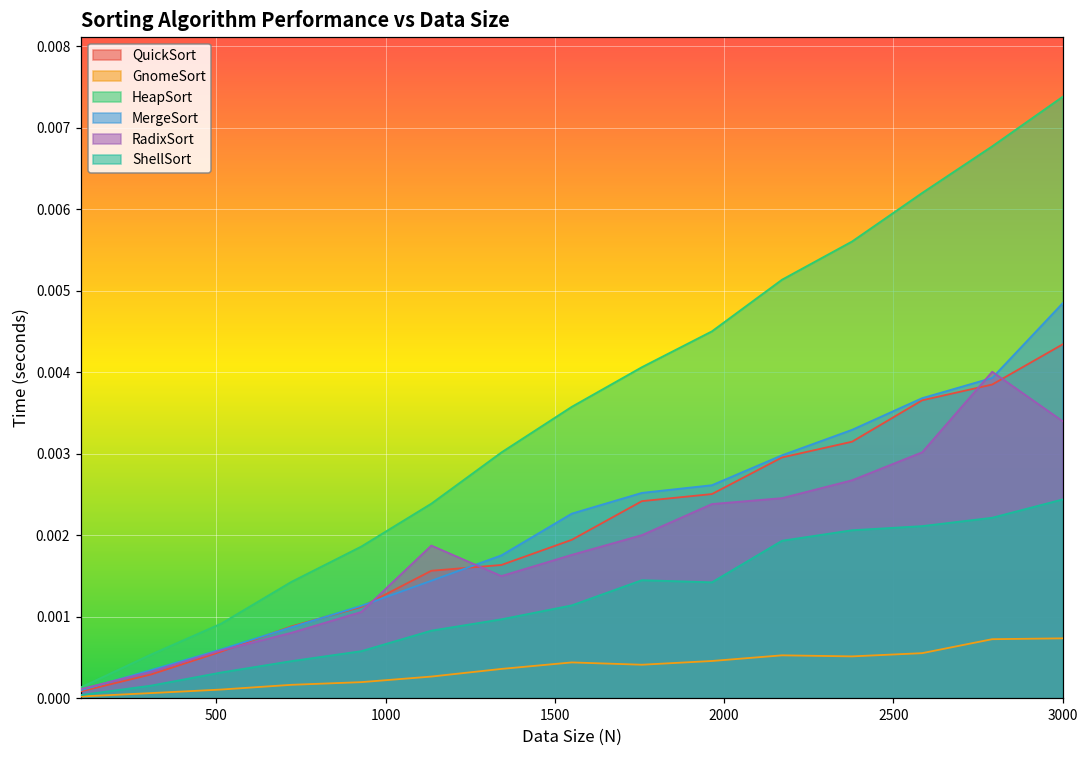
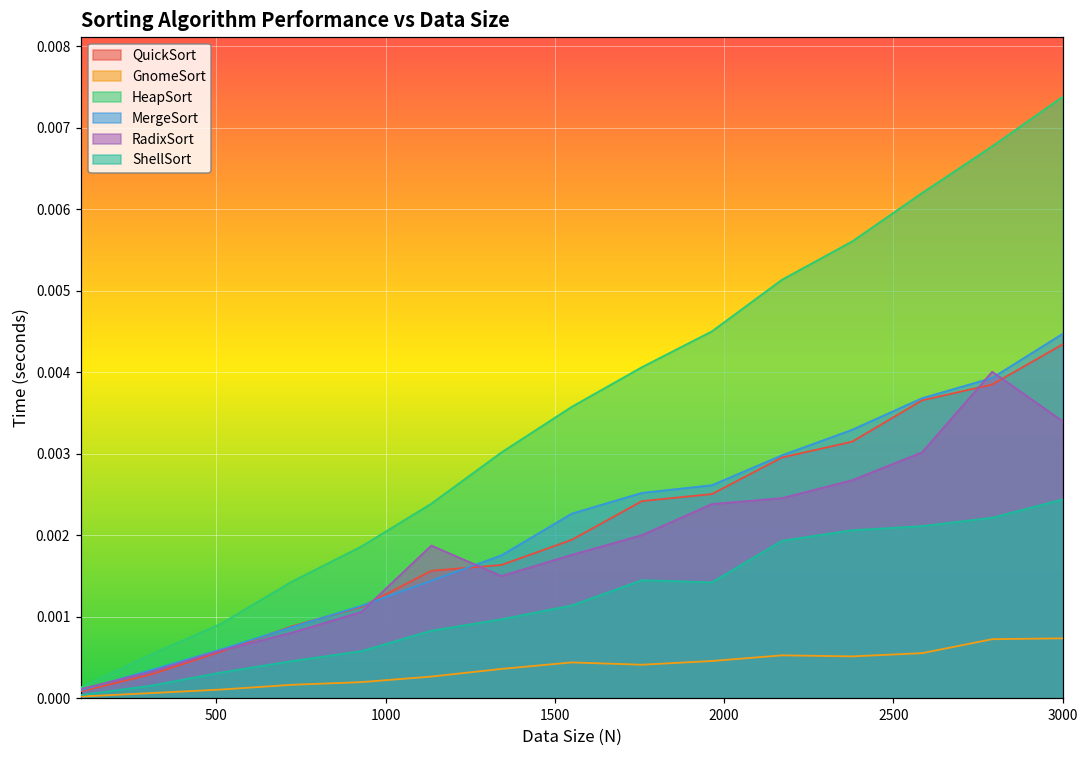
  {
    "QuickSort": {
      "3000": 0.0043
    },
    "GnomeSort": {
      "3000": 0.0007
    },
    "MergeSort": {
-     "3000": 0.0048
+     "3000": 0.0045
    },
    "RadixSort": {
      "3000": 0.0034
    }
  }
